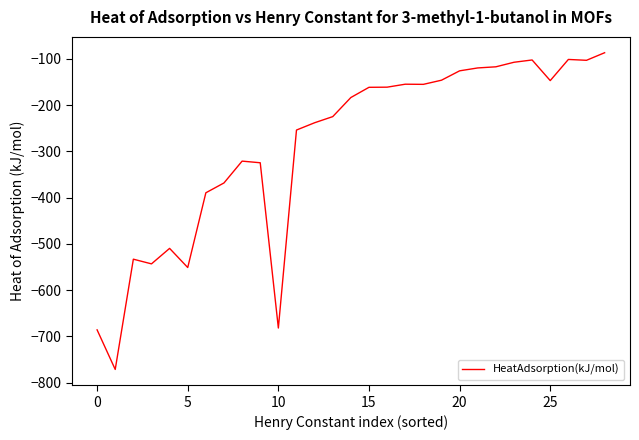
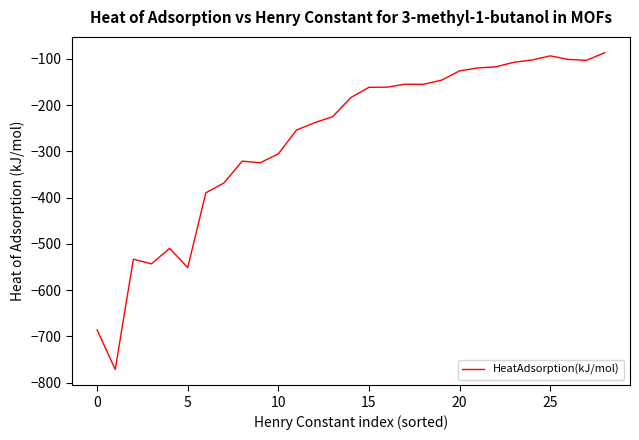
  {
    "0": -690,
    "5": -550,
-   "10": -680,
+   "10": -310,
    "15": -160,
    "20": -130,
-   "25": -150
+   "25": -90
  }
